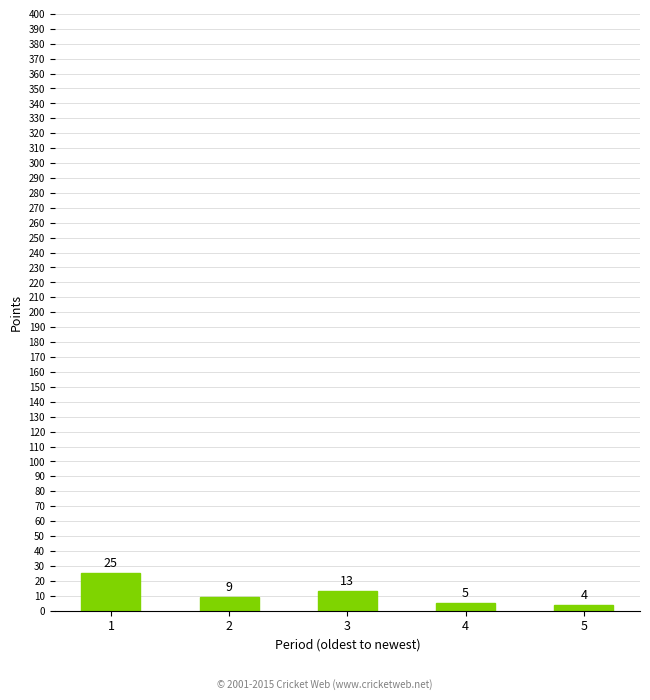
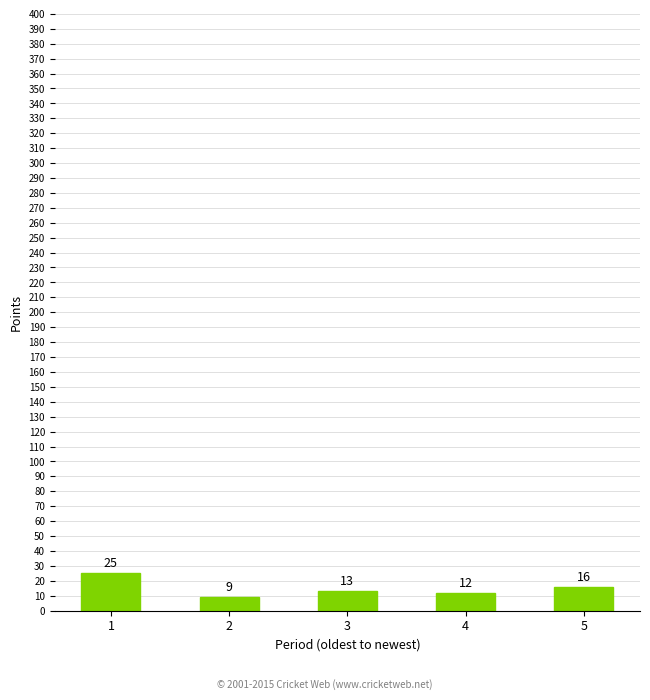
  {
    "1": 25,
    "2": 9,
    "3": 13,
-   "4": 5,
-   "5": 4
+   "4": 12,
+   "5": 16
  }
